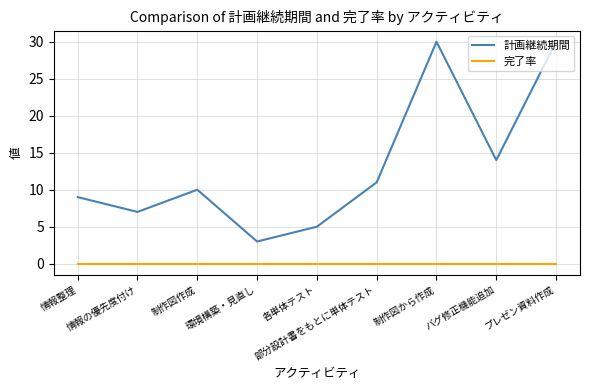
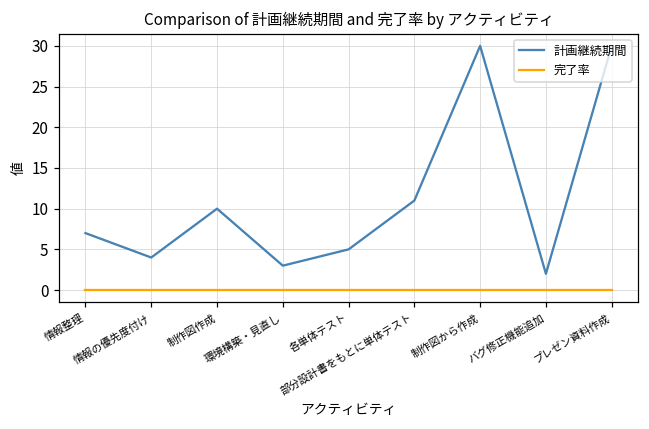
  {
    "計画継続期間": {
-     "情報整理": 9,
-     "情報の優先度付け": 7,
+     "情報整理": 7,
+     "情報の優先度付け": 4,
      "制作図作成": 10,
      "環境構築・見直し": 3,
      "各単体テスト": 5,
      "部分設計書をもとに単体テスト": 11,
      "制作図から作成": 30,
-     "バグ修正機能追加": 14
+     "バグ修正機能追加": 2
    },
    "完了率": {
      "情報整理": 0,
      "情報の優先度付け": 0,
      "制作図作成": 0,
      "環境構築・見直し": 0,
      "各単体テスト": 0,
      "部分設計書をもとに単体テスト": 0,
      "制作図から作成": 0,
      "バグ修正機能追加": 0,
      "プレゼン資料作成": 0
    }
  }
